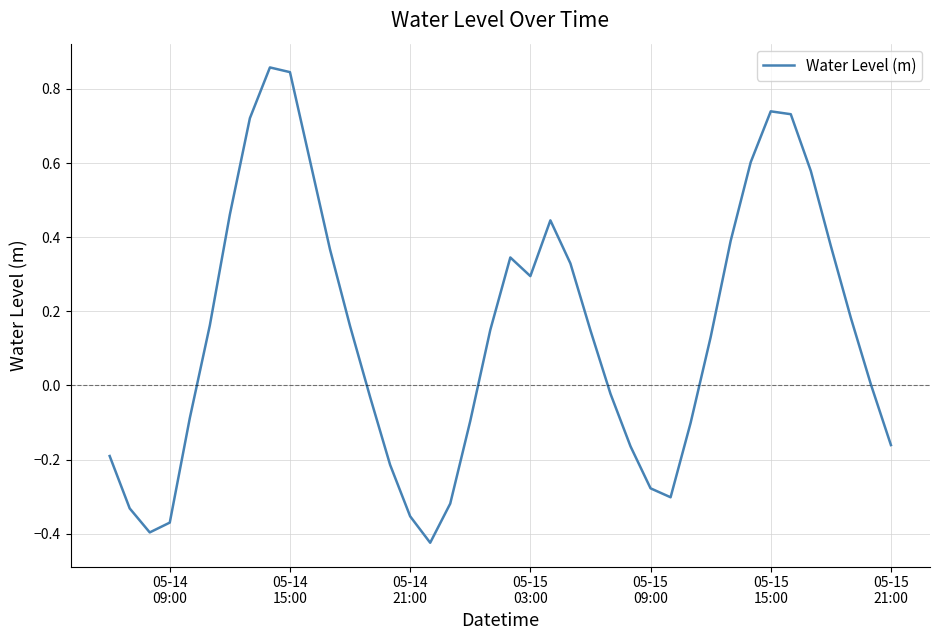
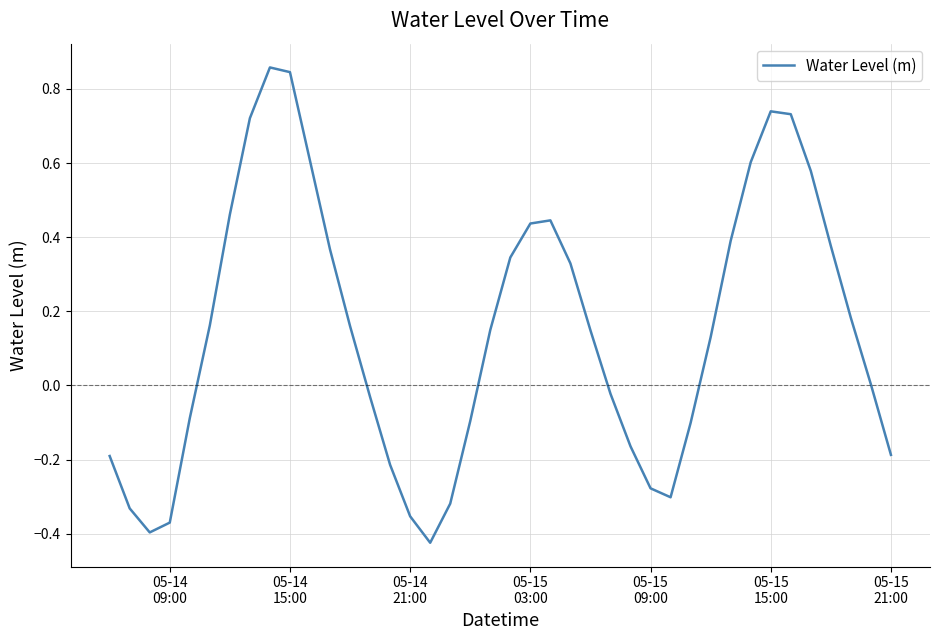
  {
    "05-14 09:00": -0.37,
    "05-14 15:00": 0.85,
    "05-14 21:00": -0.35,
-   "05-15 03:00": 0.29,
+   "05-15 03:00": 0.44,
    "05-15 09:00": -0.28,
    "05-15 15:00": 0.74,
-   "05-15 21:00": -0.16
+   "05-15 21:00": -0.19
  }
